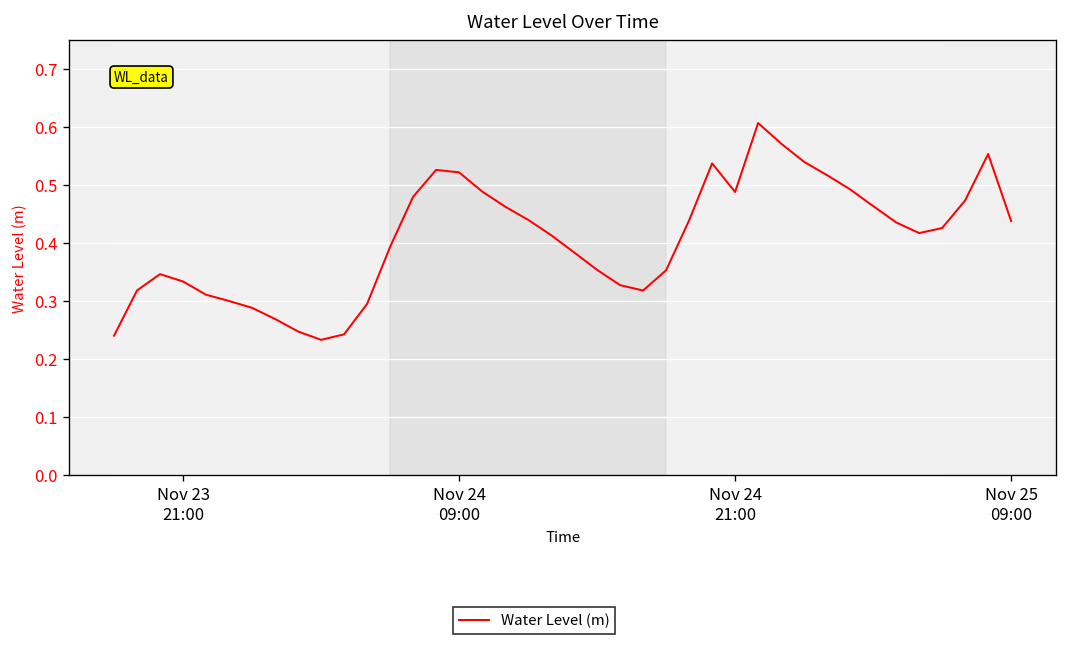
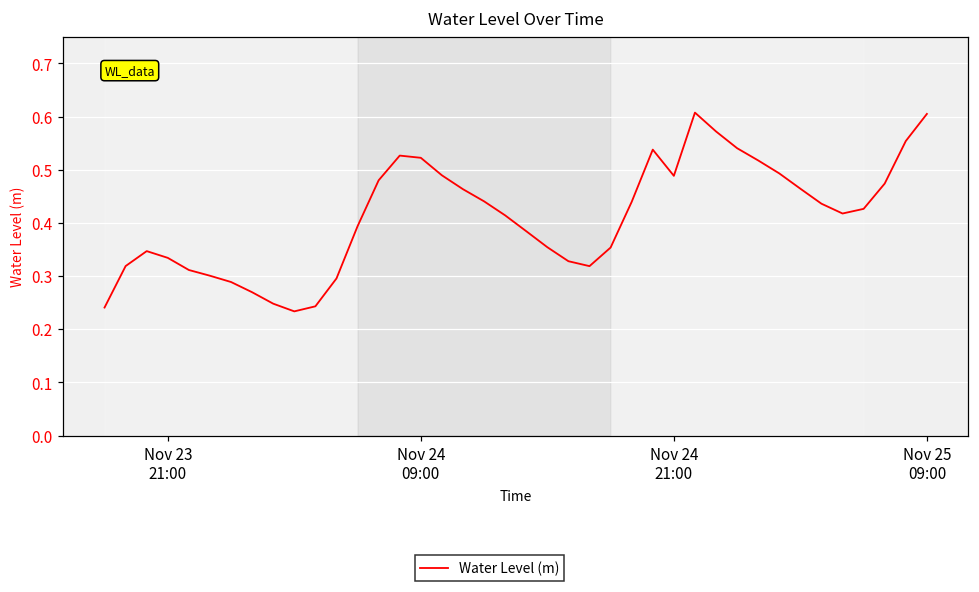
  {
    "Nov 23 21:00": 0.33,
    "Nov 24 09:00": 0.52,
    "Nov 24 21:00": 0.49,
-   "Nov 25 09:00": 0.44
+   "Nov 25 09:00": 0.61
  }
